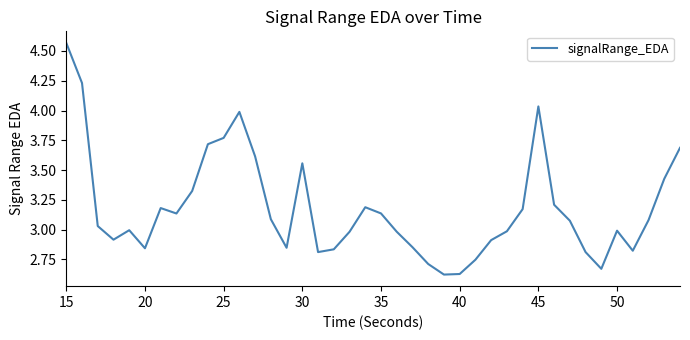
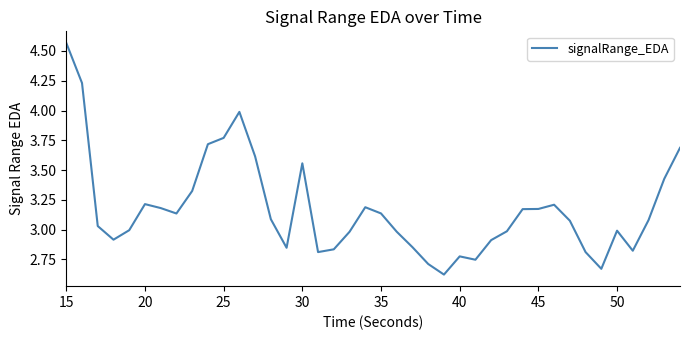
  {
    "15": 4.57,
-   "20": 2.84,
+   "20": 3.21,
    "25": 3.77,
    "30": 3.56,
    "35": 3.14,
-   "40": 2.63,
-   "45": 4.03,
+   "40": 2.78,
+   "45": 3.17,
    "50": 2.99
  }
